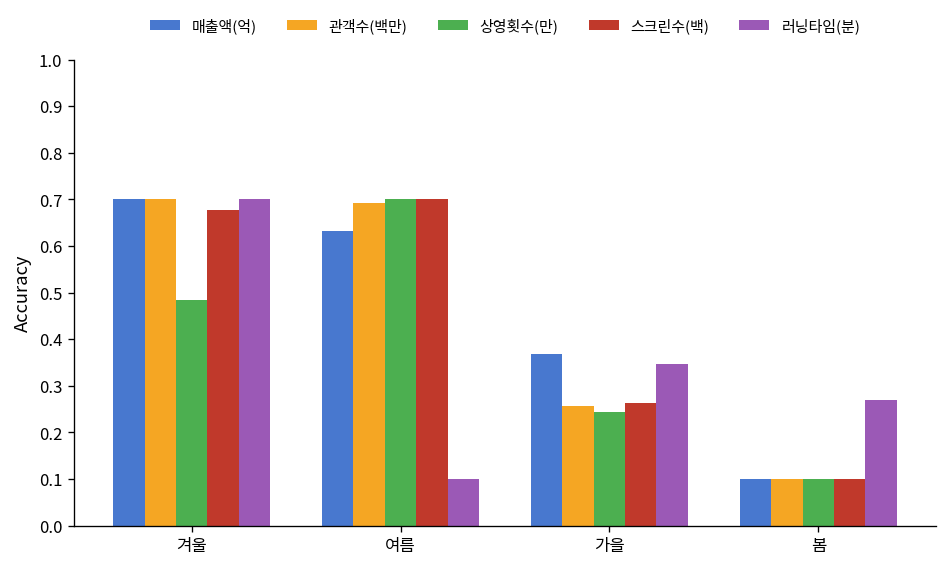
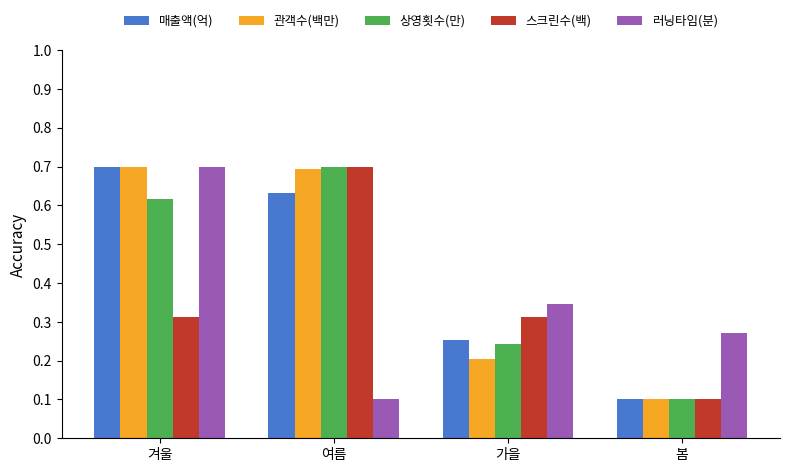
  {
    "매출액(억)": {
      "겨울": 0.70,
      "여름": 0.63,
-     "가을": 0.37,
+     "가을": 0.25,
      "봄": 0.10
    },
    "관객수(백만)": {
      "겨울": 0.70,
      "여름": 0.69,
-     "가을": 0.26,
+     "가을": 0.20,
      "봄": 0.10
    },
    "상영횟수(만)": {
-     "겨울": 0.48,
+     "겨울": 0.62,
      "여름": 0.70,
      "가을": 0.24,
      "봄": 0.10
    },
    "스크린수(백)": {
-     "겨울": 0.68,
+     "겨울": 0.31,
      "여름": 0.70,
-     "가을": 0.26,
+     "가을": 0.31,
      "봄": 0.10
    },
    "러닝타임(분)": {
      "겨울": 0.70,
      "여름": 0.10,
      "가을": 0.35,
      "봄": 0.27
    }
  }
